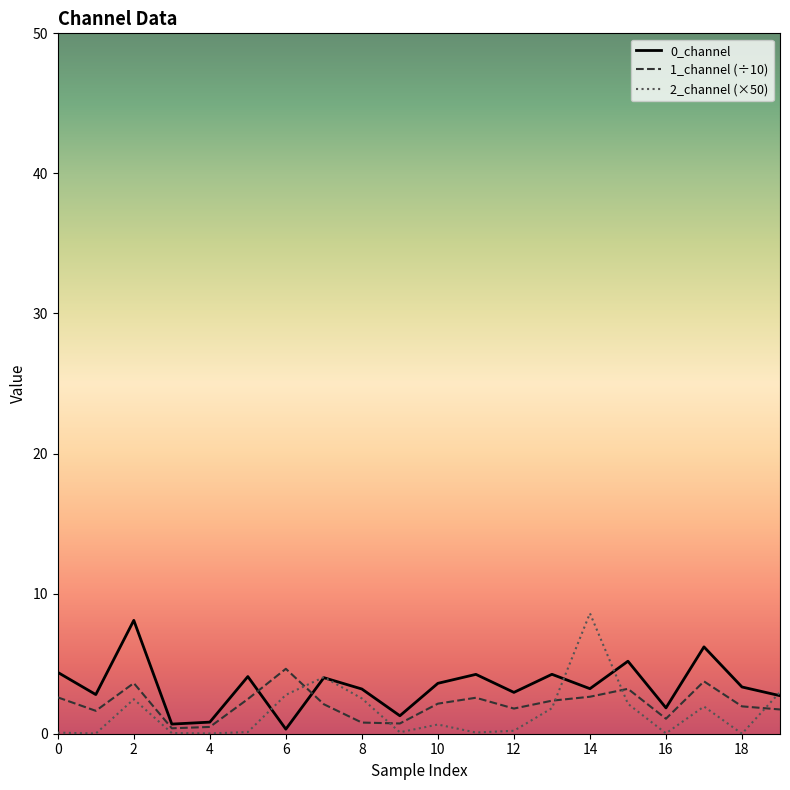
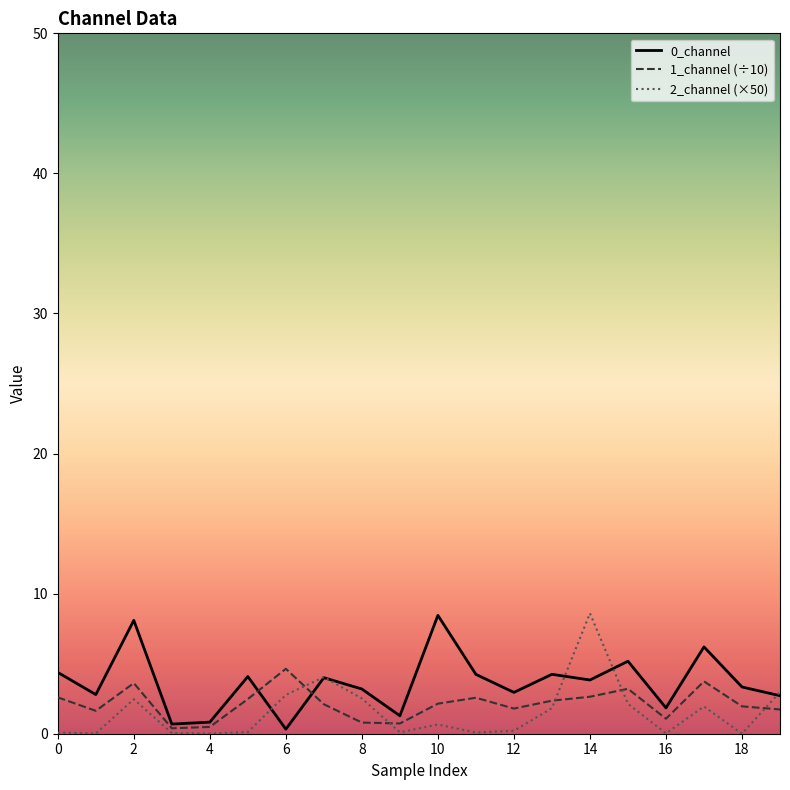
  {
    "0_channel": {
      "0": 4.4,
      "2": 8.1,
      "4": 0.8,
      "6": 0.3,
      "8": 3.2,
-     "10": 3.6,
+     "10": 8.4,
      "12": 3.0,
-     "14": 3.2,
+     "14": 3.8,
      "16": 1.8,
      "18": 3.3
    }
  }
